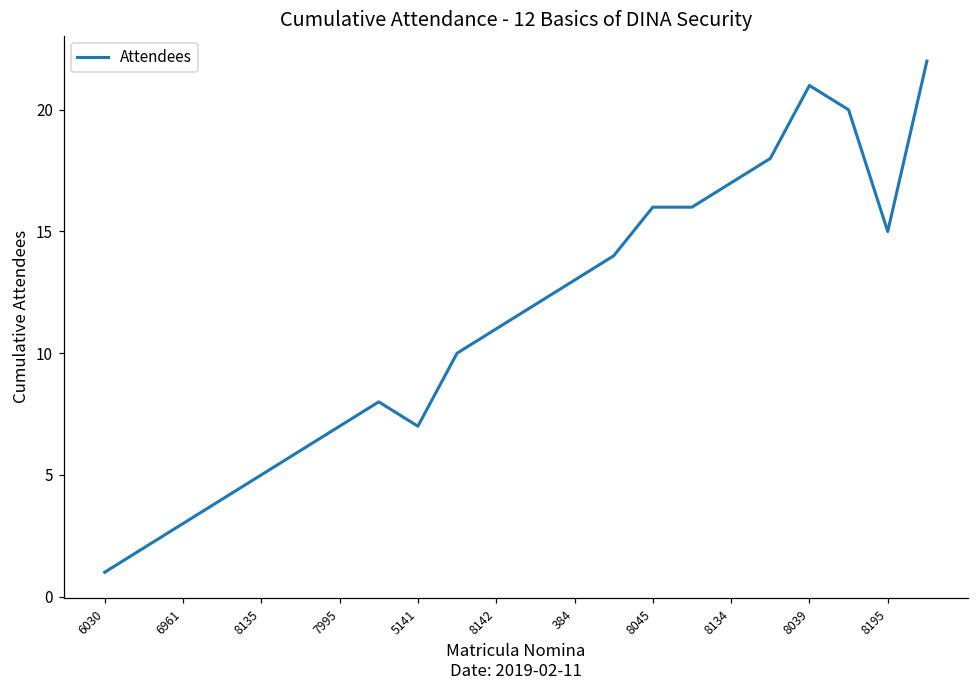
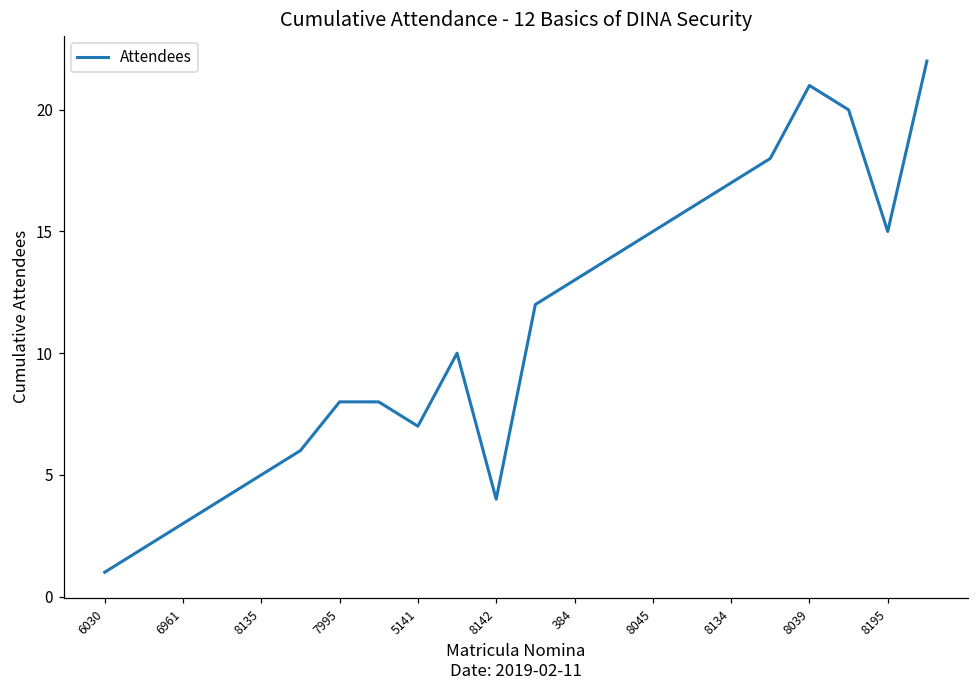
  {
    "6030": 1,
    "6961": 3,
    "8135": 5,
-   "7995": 7,
+   "7995": 8,
    "5141": 7,
-   "8142": 11,
+   "8142": 4,
    "384": 13,
-   "8045": 16,
+   "8045": 15,
    "8134": 17,
    "8039": 21,
    "8195": 15
  }
